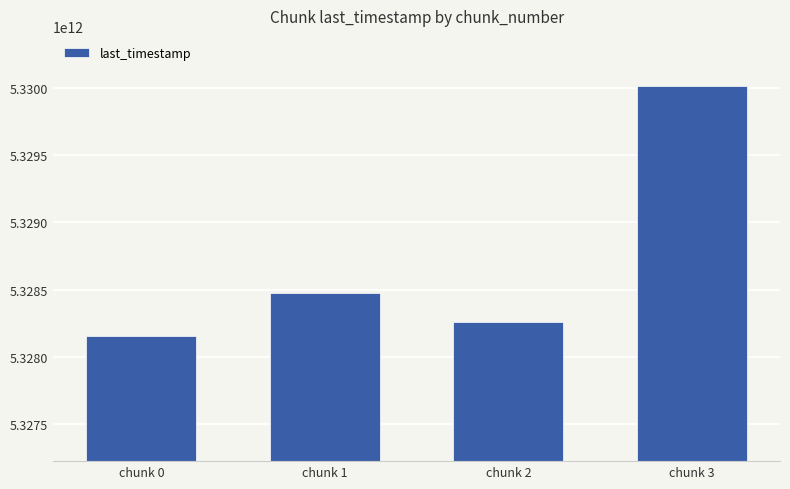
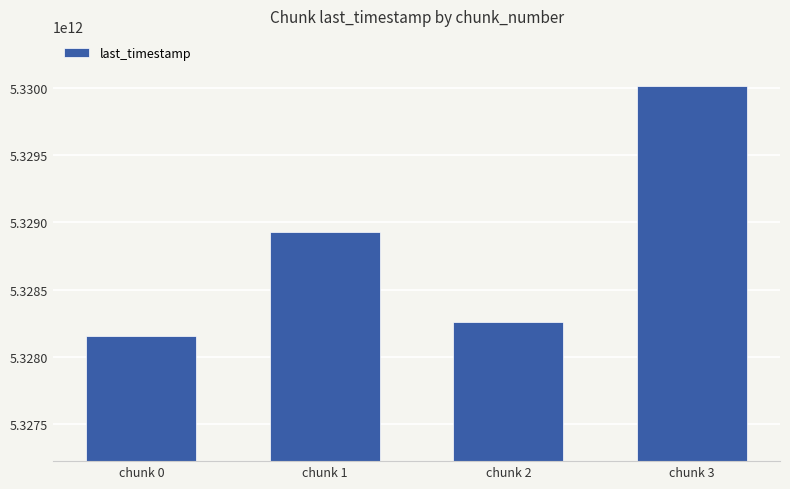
  {
    "chunk 0": 5328150000000,
-   "chunk 1": 5328470000000,
+   "chunk 1": 5328930000000,
    "chunk 2": 5328260000000,
    "chunk 3": 5330010000000
  }
